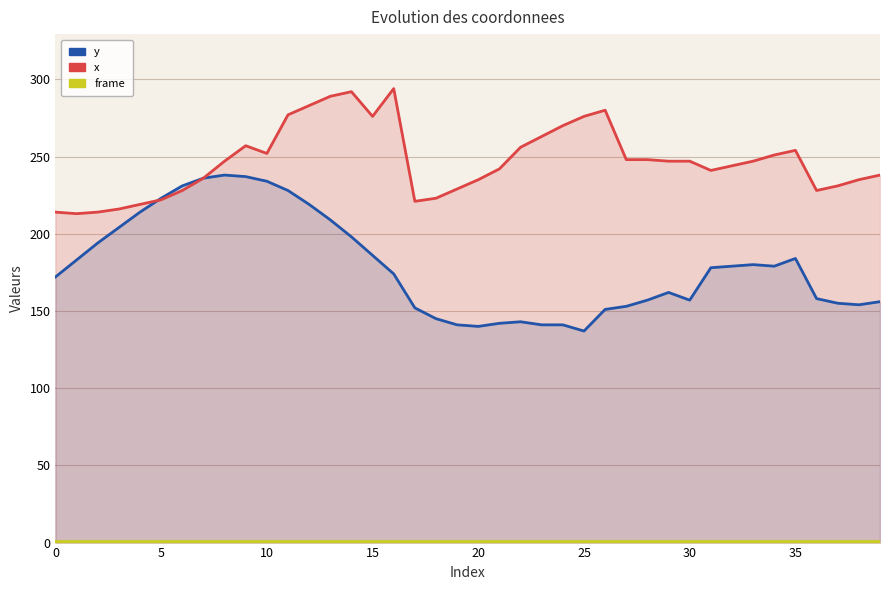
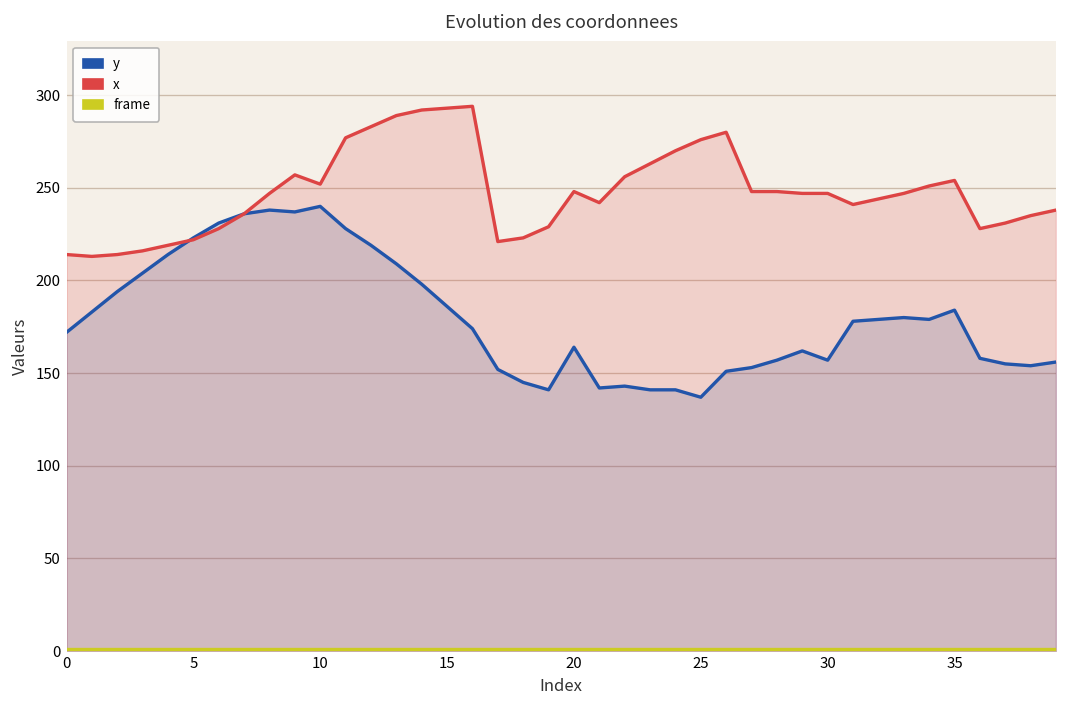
  {
    "y": {
      "0": 172,
-     "10": 234,
+     "10": 240,
      "15": 186,
-     "20": 140,
+     "20": 164,
      "25": 137,
      "30": 157,
      "35": 184
    },
    "x": {
      "0": 214,
      "10": 252,
-     "15": 276,
-     "20": 235,
+     "15": 293,
+     "20": 248,
      "25": 276,
      "30": 247,
      "35": 254
    },
    "frame": {
      "0": 1,
      "5": 1,
      "10": 1,
      "15": 1,
      "20": 1,
      "25": 1,
      "30": 1,
      "35": 1
    }
  }
